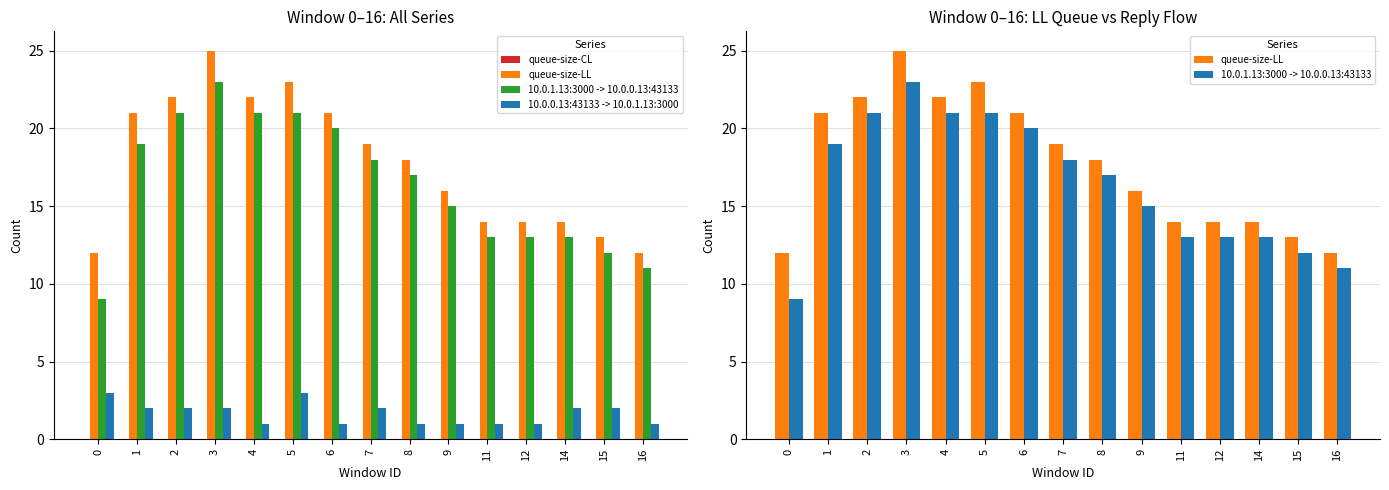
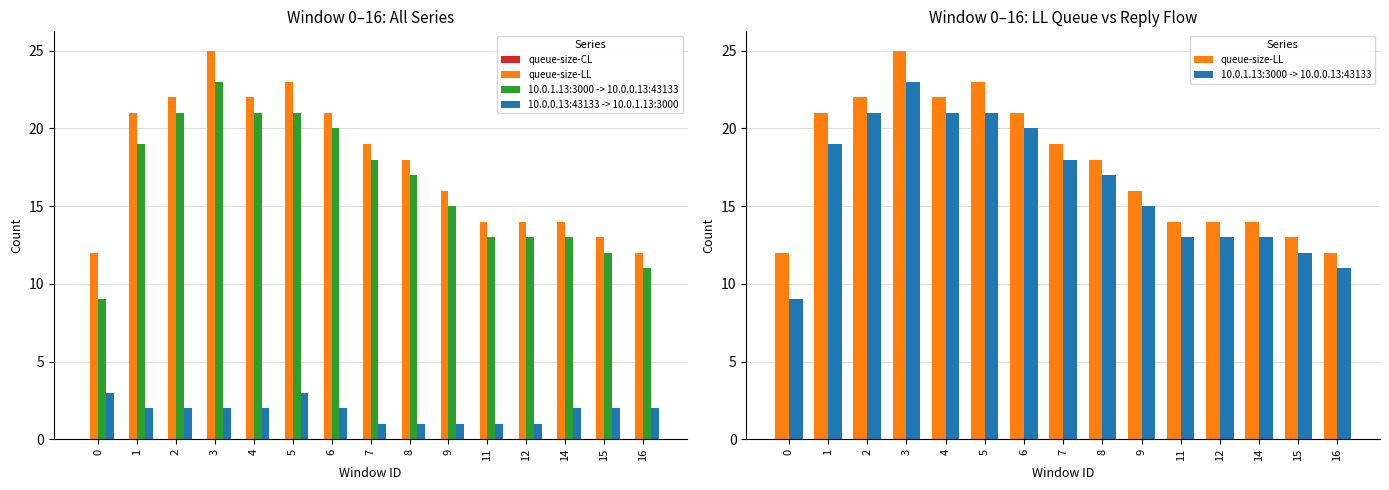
  {
    "Window 0–16: All Series": {
      "queue-size-CL": {
        "0": 0,
        "1": 0,
        "2": 0,
        "3": 0,
        "4": 0,
        "5": 0,
        "6": 0,
        "7": 0,
        "8": 0,
        "9": 0,
        "11": 0,
        "12": 0,
        "14": 0,
        "15": 0,
        "16": 0
      },
      "queue-size-LL": {
        "0": 12,
        "1": 21,
        "2": 22,
        "3": 25,
        "4": 22,
        "5": 23,
        "6": 21,
        "7": 19,
        "8": 18,
        "9": 16,
        "11": 14,
        "12": 14,
        "14": 14,
        "15": 13,
        "16": 12
      },
      "10.0.0.13:43133 -> 10.0.1.13:3000": {
        "0": 3,
        "1": 2,
        "2": 2,
        "3": 2,
-       "4": 1,
+       "4": 2,
        "5": 3,
-       "6": 1,
-       "7": 2,
+       "6": 2,
+       "7": 1,
        "8": 1,
        "9": 1,
        "11": 1,
        "12": 1,
        "14": 2,
        "15": 2,
-       "16": 1
+       "16": 2
      }
    },
    "Window 0–16: LL Queue vs Reply Flow": {
      "queue-size-LL": {
        "0": 12.0,
        "1": 21.0,
        "2": 22.0,
        "3": 25.0,
        "4": 22.0,
        "5": 23.0,
        "6": 21.0,
        "7": 19.0,
        "8": 18.0,
        "9": 16.0,
        "11": 14.0,
        "12": 14.0,
        "14": 14.0,
        "15": 13.0,
        "16": 12.0
      },
      "10.0.1.13:3000 -> 10.0.0.13:43133": {
        "0": 9.0,
        "1": 19.0,
        "2": 21.0,
        "3": 23.0,
        "4": 21.0,
        "5": 21.0,
        "6": 20.0,
        "7": 18.0,
        "8": 17.0,
        "9": 15.0,
        "11": 13.0,
        "12": 13.0,
        "14": 13.0,
        "15": 12.0,
        "16": 11.0
      }
    }
  }
